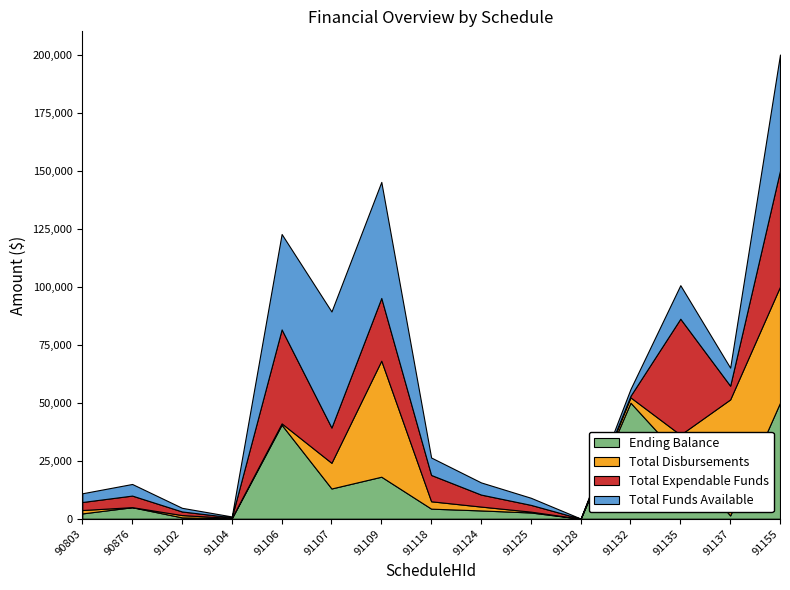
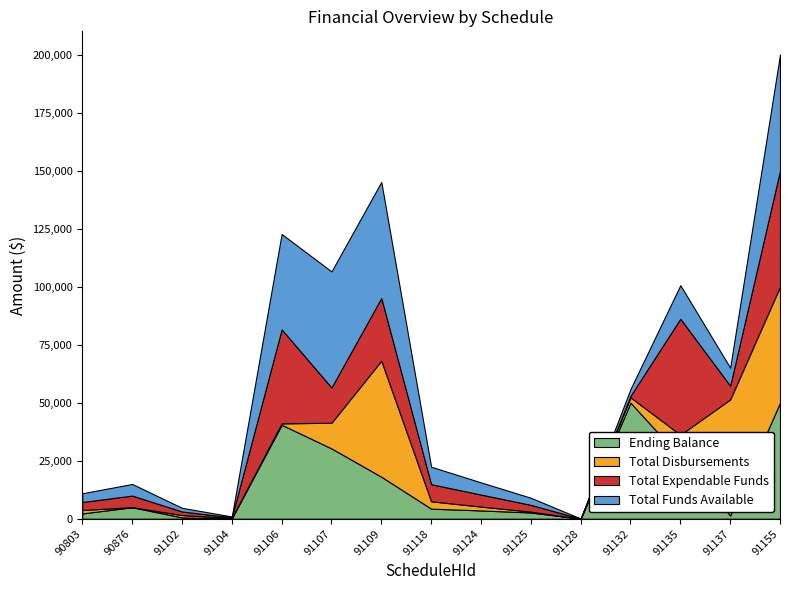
  {
    "Ending Balance": {
-     "91107": "13,000"
+     "91107": "30,000"
    },
    "Total Expendable Funds": {
-     "91118": "11,000"
+     "91118": "7,000"
    },
    "Total Funds Available": {
      "90803": "4,000",
      "90876": "5,000",
      "91102": "2,000",
      "91106": "41,000",
      "91107": "50,000",
      "91109": "50,000",
      "91118": "8,000",
      "91124": "5,000",
      "91125": "3,000",
      "91132": "3,000",
      "91135": "14,000",
      "91137": "8,000",
      "91155": "50,000"
    }
  }
